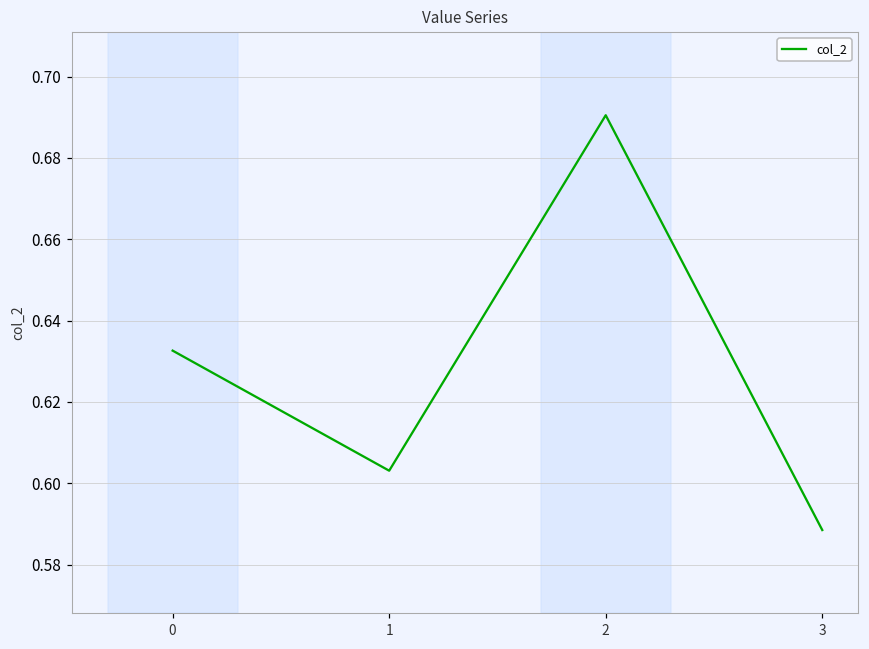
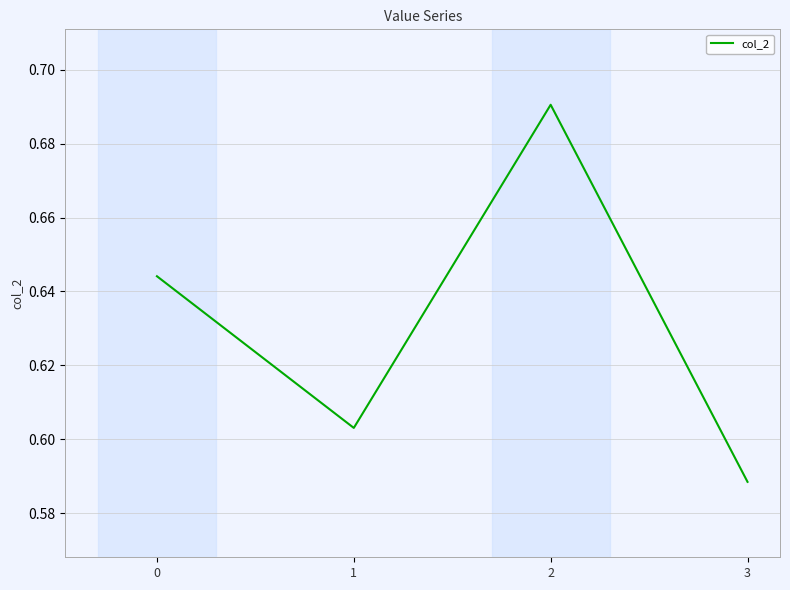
  {
-   "0": 0.633,
+   "0": 0.644,
    "1": 0.603,
    "2": 0.691,
    "3": 0.588
  }
